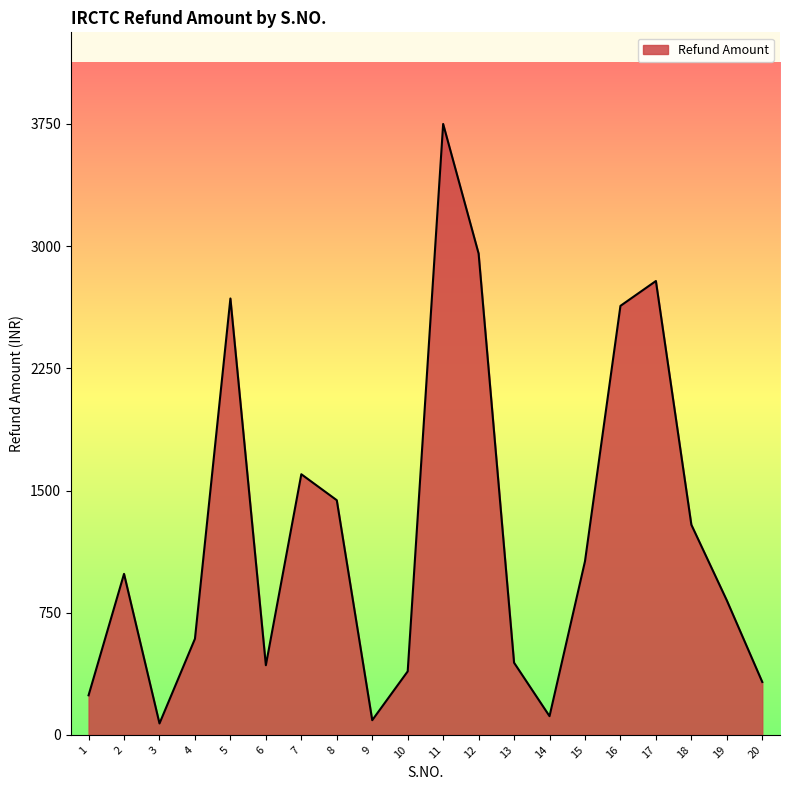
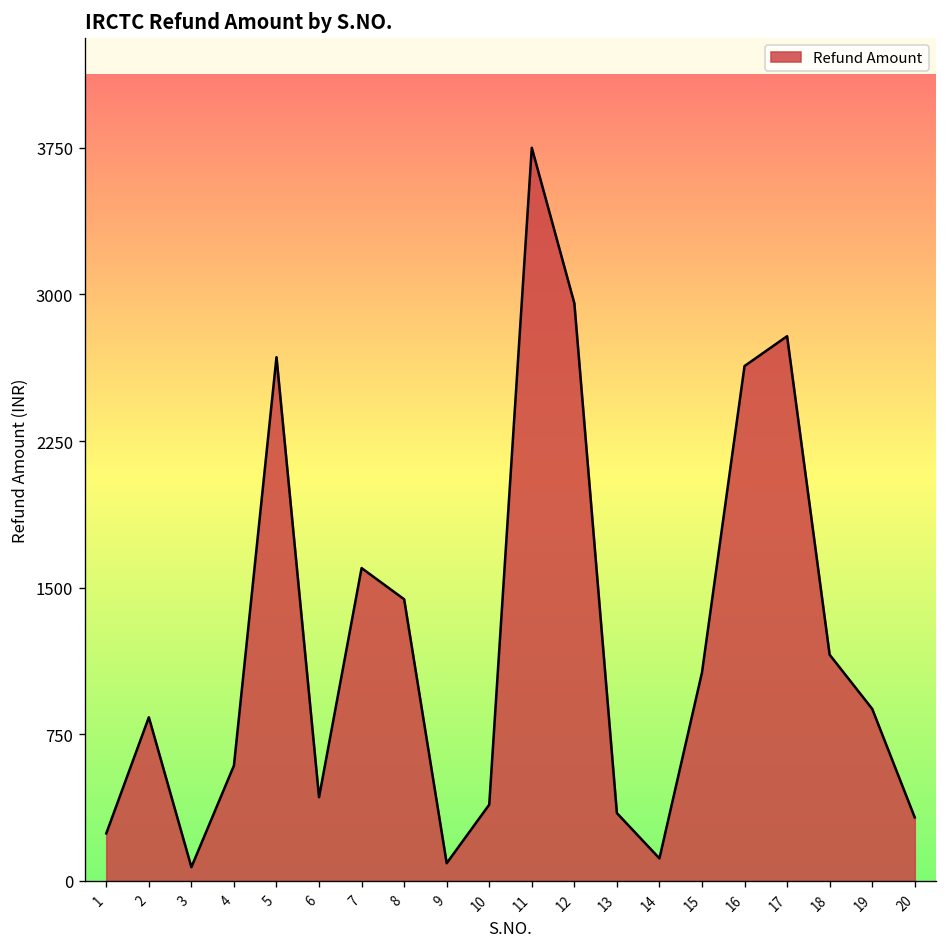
  {
    "1": 240,
-   "2": 990,
+   "2": 840,
    "3": 70,
    "4": 590,
    "5": 2680,
    "6": 430,
    "7": 1600,
    "8": 1440,
    "9": 90,
    "10": 390,
    "11": 3750,
    "12": 2950,
-   "13": 440,
+   "13": 350,
    "14": 120,
    "15": 1070,
    "16": 2630,
    "17": 2790,
-   "18": 1290,
-   "19": 830,
+   "18": 1160,
+   "19": 880,
    "20": 320
  }
